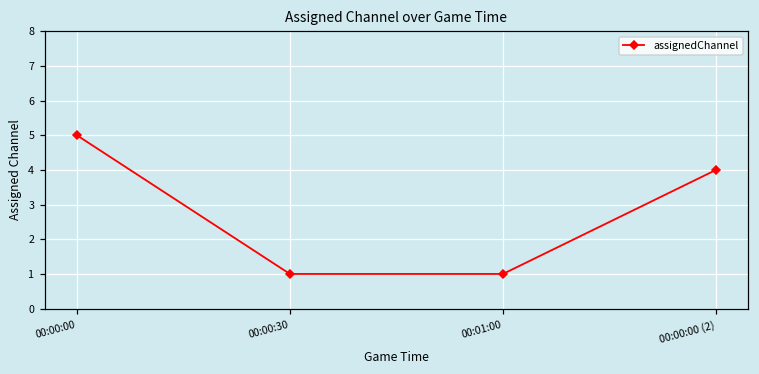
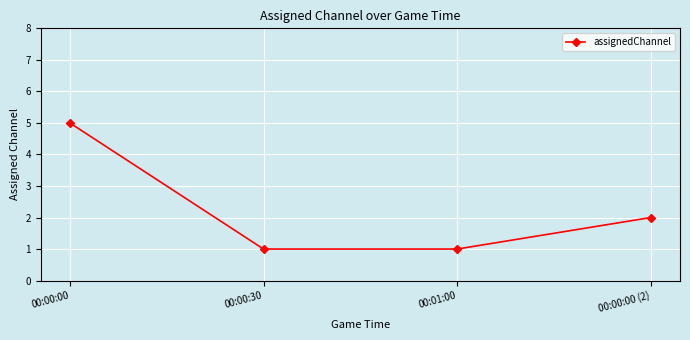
  {
    "00:00:00": 5,
    "00:00:30": 1,
    "00:01:00": 1,
-   "00:00:00 (2)": 4
+   "00:00:00 (2)": 2
  }
